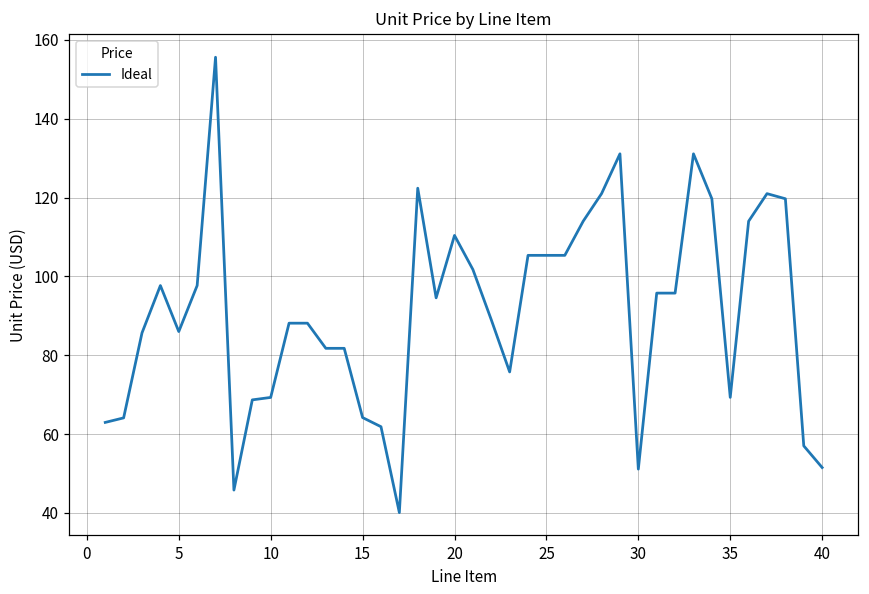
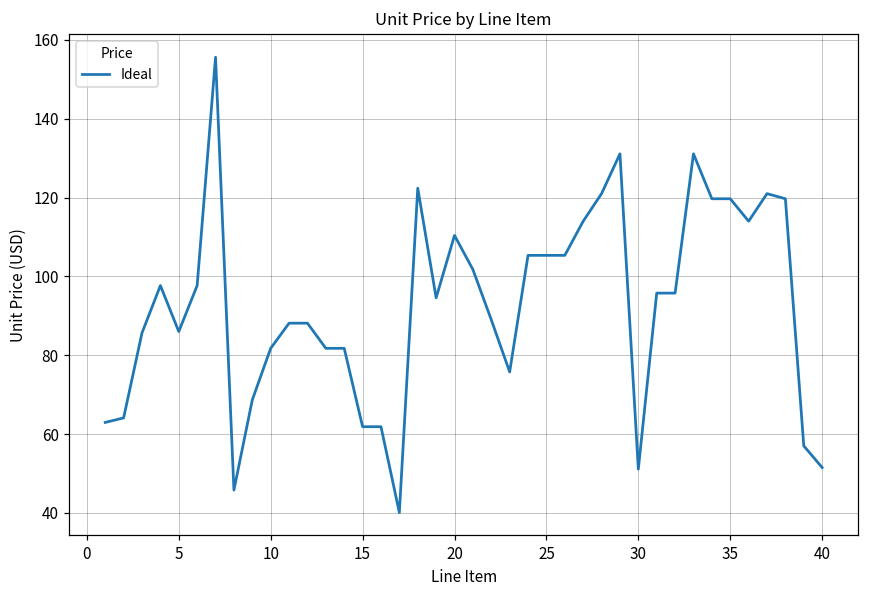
  {
    "5": 86,
-   "10": 69,
-   "15": 64,
+   "10": 82,
+   "15": 62,
    "20": 110,
    "25": 105,
    "30": 51,
-   "35": 69,
+   "35": 120,
    "40": 52
  }
